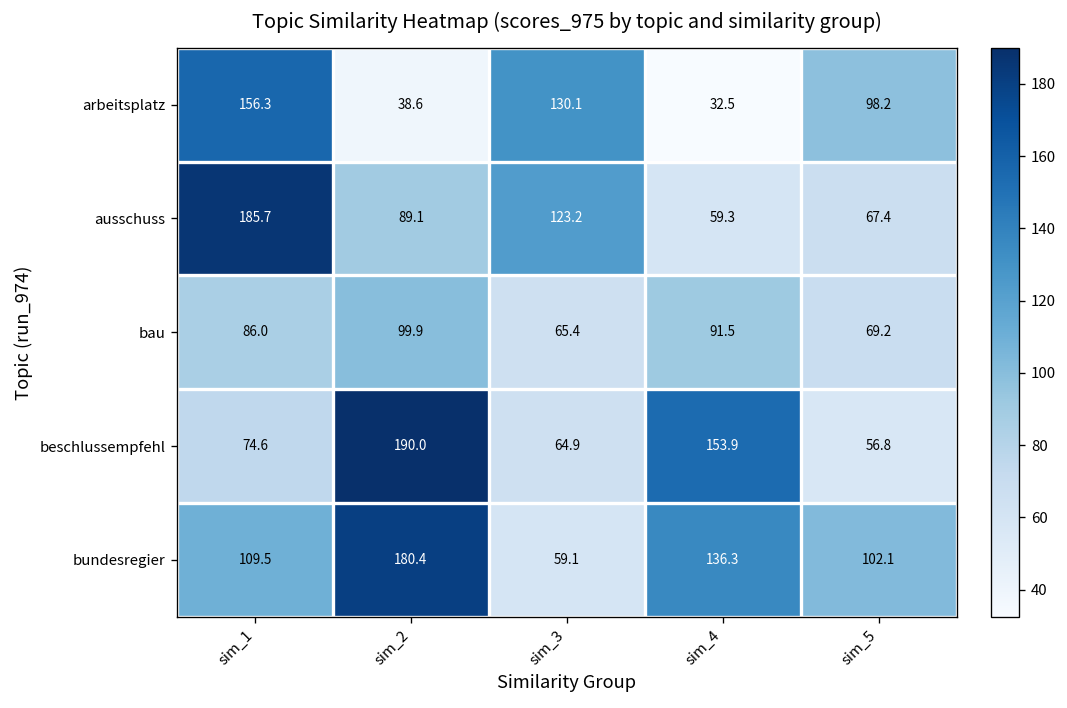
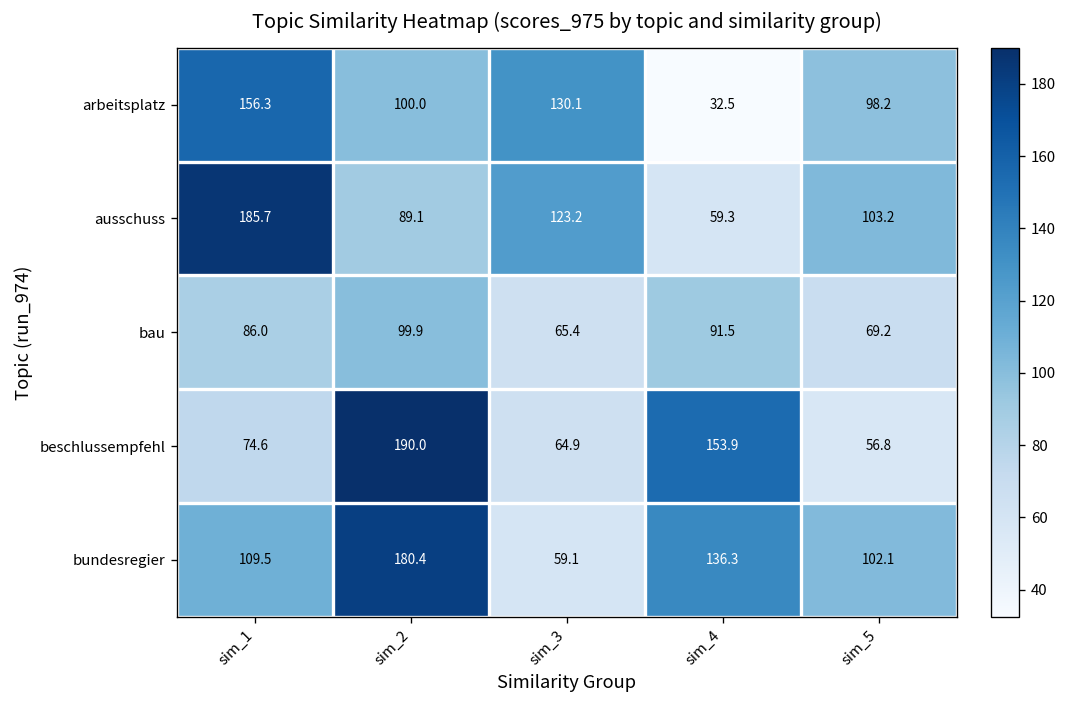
  {
    "arbeitsplatz": {
      "sim_1": 156.3,
-     "sim_2": 38.6,
+     "sim_2": 100.0,
      "sim_3": 130.1,
      "sim_4": 32.5,
      "sim_5": 98.2
    },
    "ausschuss": {
      "sim_1": 185.7,
      "sim_2": 89.1,
      "sim_3": 123.2,
      "sim_4": 59.3,
-     "sim_5": 67.4
+     "sim_5": 103.2
    },
    "bau": {
      "sim_1": 86.0,
      "sim_2": 99.9,
      "sim_3": 65.4,
      "sim_4": 91.5,
      "sim_5": 69.2
    },
    "beschlussempfehl": {
      "sim_1": 74.6,
      "sim_2": 190.0,
      "sim_3": 64.9,
      "sim_4": 153.9,
      "sim_5": 56.8
    },
    "bundesregier": {
      "sim_1": 109.5,
      "sim_2": 180.4,
      "sim_3": 59.1,
      "sim_4": 136.3,
      "sim_5": 102.1
    }
  }
